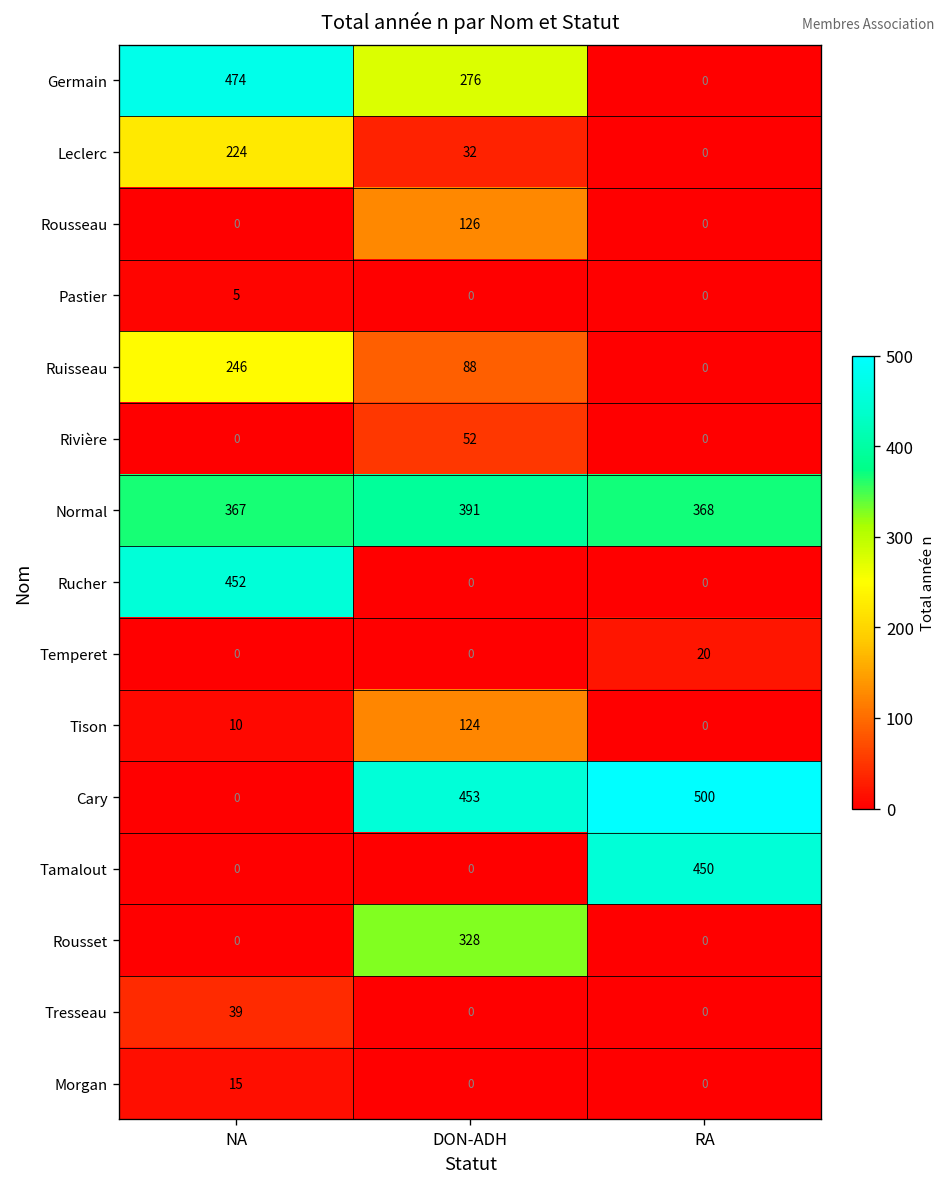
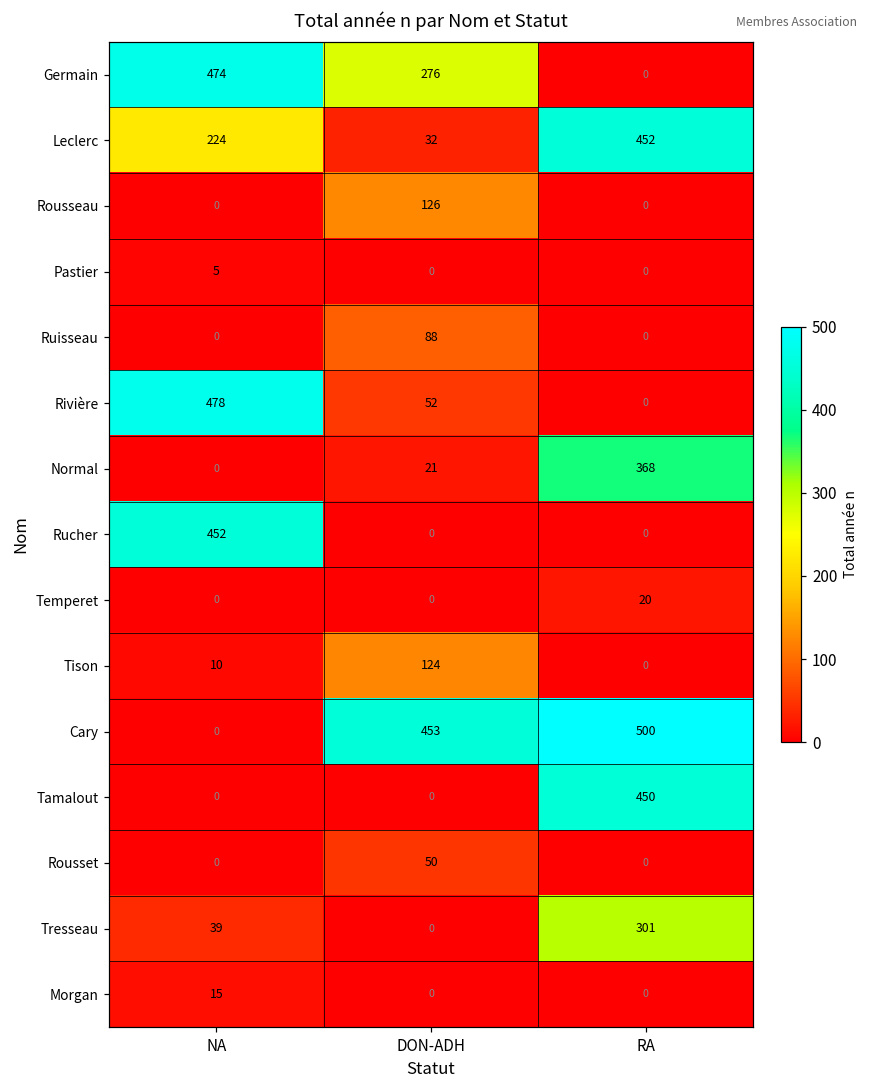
  {
    "Germain": {
      "NA": 474,
      "DON-ADH": 276,
      "RA": 0
    },
    "Leclerc": {
      "NA": 224,
      "DON-ADH": 32,
-     "RA": 0
+     "RA": 452
    },
    "Rousseau": {
      "NA": 0,
      "DON-ADH": 126,
      "RA": 0
    },
    "Pastier": {
      "NA": 5,
      "DON-ADH": 0,
      "RA": 0
    },
    "Ruisseau": {
-     "NA": 246,
+     "NA": 0,
      "DON-ADH": 88,
      "RA": 0
    },
    "Rivière": {
-     "NA": 0,
+     "NA": 478,
      "DON-ADH": 52,
      "RA": 0
    },
    "Normal": {
-     "NA": 367,
-     "DON-ADH": 391,
+     "NA": 0,
+     "DON-ADH": 21,
      "RA": 368
    },
    "Rucher": {
      "NA": 452,
      "DON-ADH": 0,
      "RA": 0
    },
    "Temperet": {
      "NA": 0,
      "DON-ADH": 0,
      "RA": 20
    },
    "Tison": {
      "NA": 10,
      "DON-ADH": 124,
      "RA": 0
    },
    "Cary": {
      "NA": 0,
      "DON-ADH": 453,
      "RA": 500
    },
    "Tamalout": {
      "NA": 0,
      "DON-ADH": 0,
      "RA": 450
    },
    "Rousset": {
      "NA": 0,
-     "DON-ADH": 328,
+     "DON-ADH": 50,
      "RA": 0
    },
    "Tresseau": {
      "NA": 39,
      "DON-ADH": 0,
-     "RA": 0
+     "RA": 301
    },
    "Morgan": {
      "NA": 15,
      "DON-ADH": 0,
      "RA": 0
    }
  }
